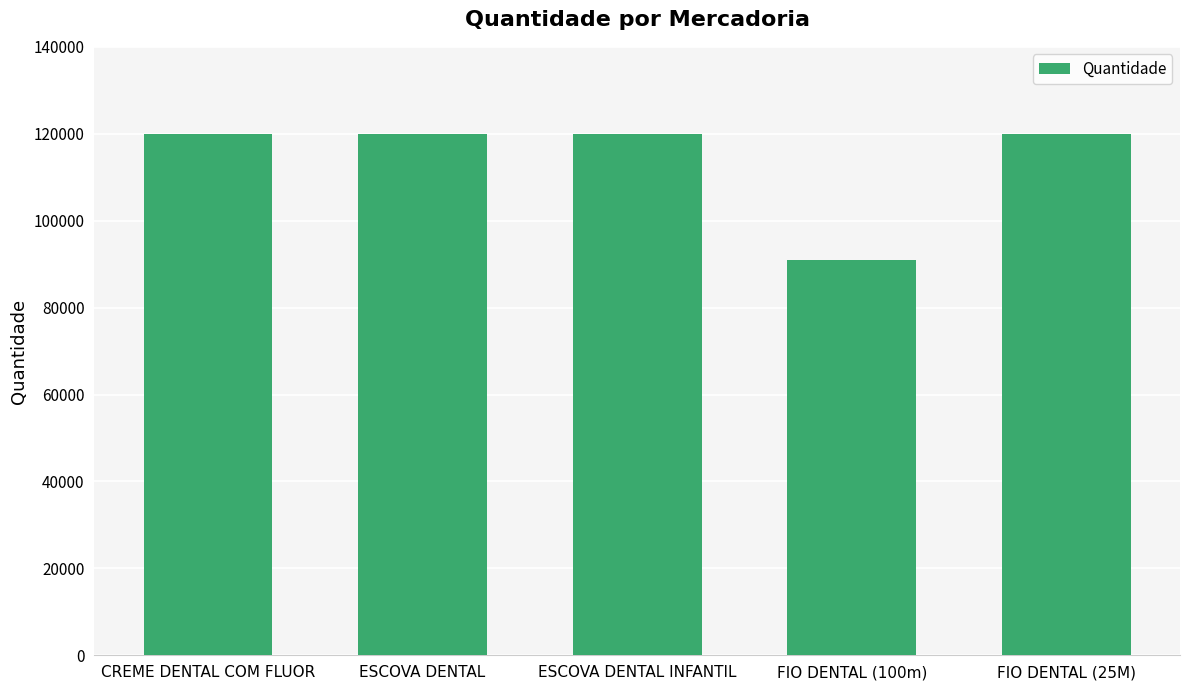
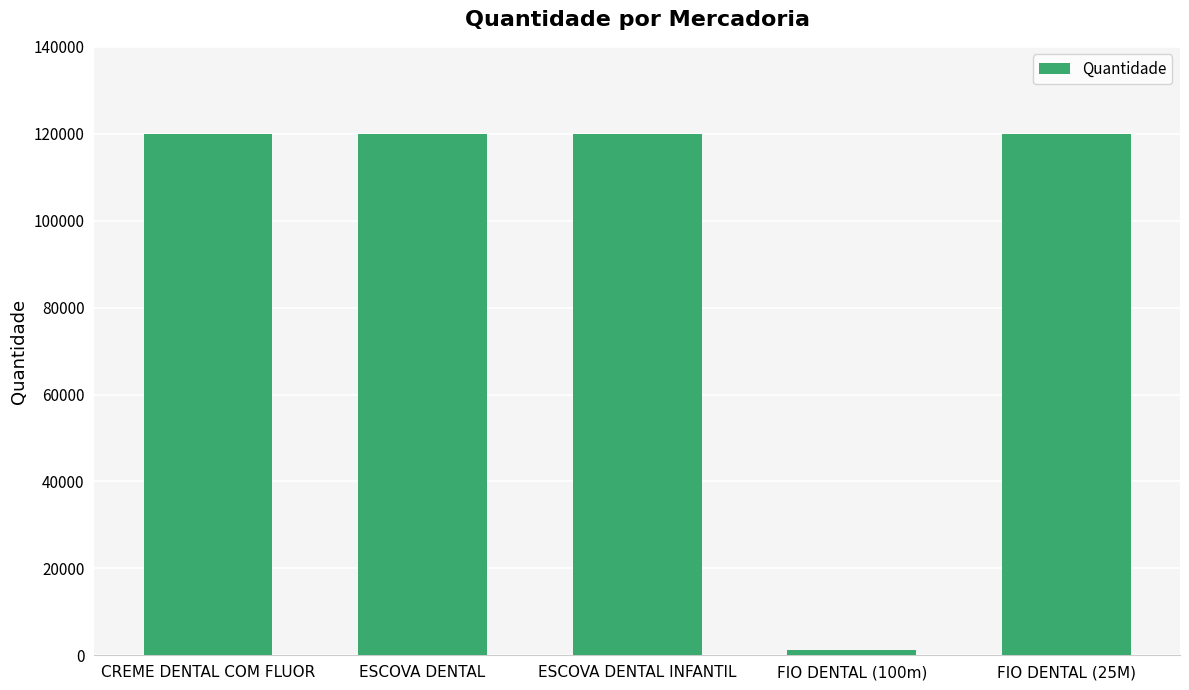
  {
    "CREME DENTAL COM FLUOR": 120000,
    "ESCOVA DENTAL": 120000,
    "ESCOVA DENTAL INFANTIL": 120000,
-   "FIO DENTAL (100m)": 91000,
+   "FIO DENTAL (100m)": 1000,
    "FIO DENTAL (25M)": 120000
  }
